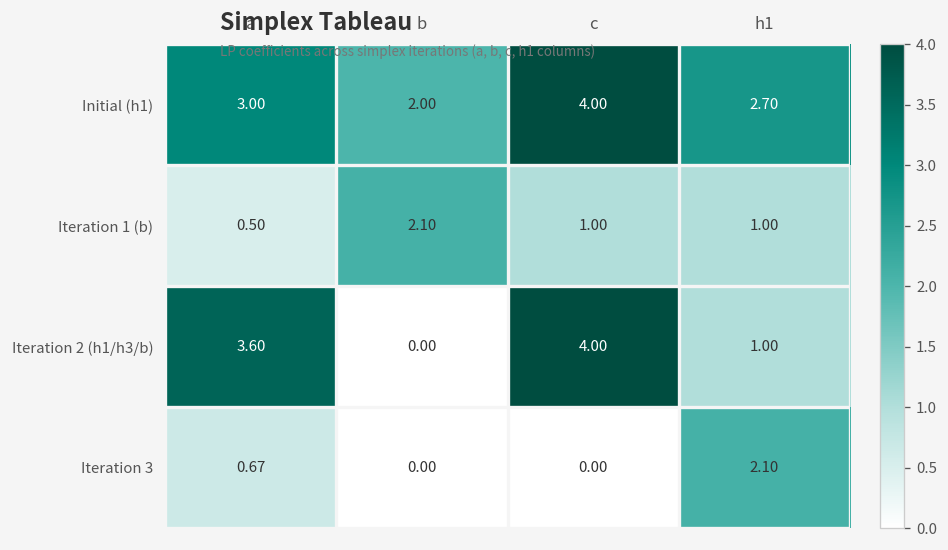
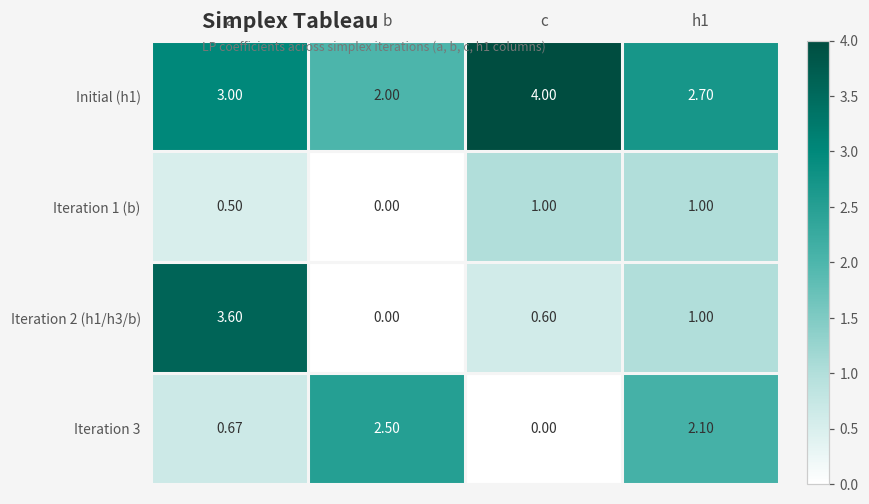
  {
    "Initial (h1)": {
      "a": 3.00,
      "b": 2.00,
      "c": 4.00,
      "h1": 2.70
    },
    "Iteration 1 (b)": {
      "a": 0.50,
-     "b": 2.10,
+     "b": 0.00,
      "c": 1.00,
      "h1": 1.00
    },
    "Iteration 2 (h1/h3/b)": {
      "a": 3.60,
      "b": 0.00,
-     "c": 4.00,
+     "c": 0.60,
      "h1": 1.00
    },
    "Iteration 3": {
      "a": 0.67,
-     "b": 0.00,
+     "b": 2.50,
      "c": 0.00,
      "h1": 2.10
    }
  }
